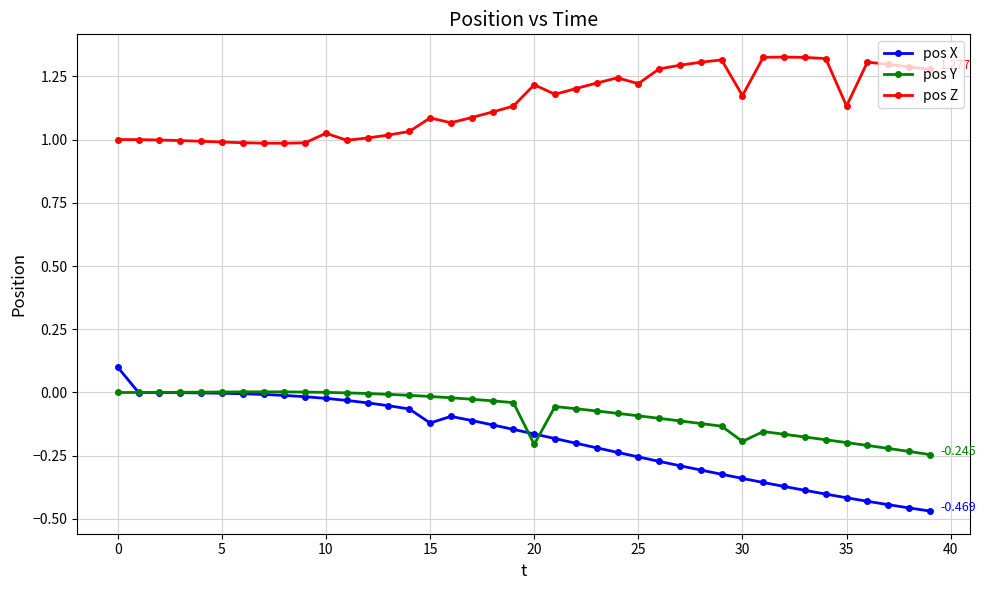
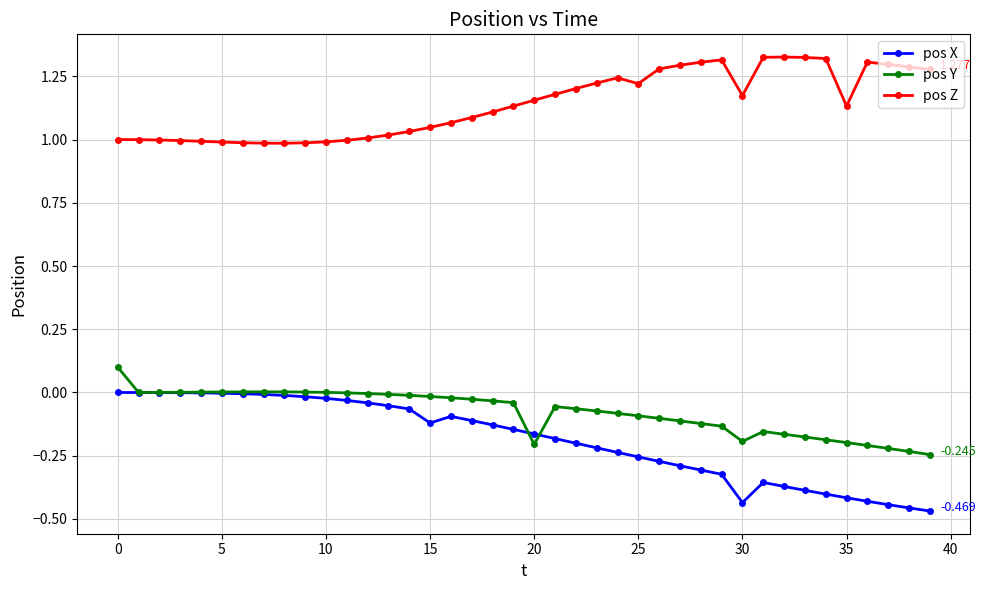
  {
    "pos X": {
-     "0": 0.1,
+     "0": 0.0,
      "10": -0.02,
      "15": -0.12,
      "20": -0.16,
      "25": -0.25,
-     "30": -0.34,
+     "30": -0.44,
      "35": -0.42
    },
    "pos Y": {
-     "0": 0.0,
+     "0": 0.1,
      "10": 0.0,
      "15": -0.02,
      "20": -0.2,
      "25": -0.1,
      "30": -0.2,
      "35": -0.2
    },
    "pos Z": {
      "0": 1.00,
      "5": 0.99,
-     "10": 1.02,
-     "15": 1.09,
-     "20": 1.22,
+     "10": 0.99,
+     "15": 1.05,
+     "20": 1.16,
      "25": 1.22,
      "30": 1.17,
      "35": 1.13
    }
  }
